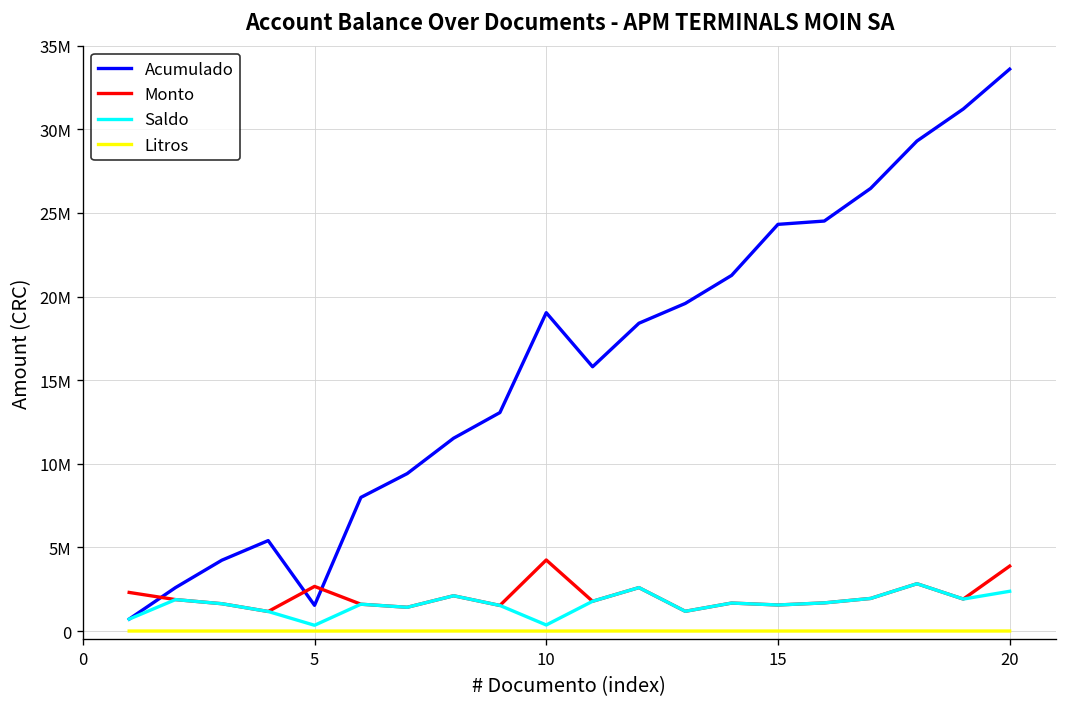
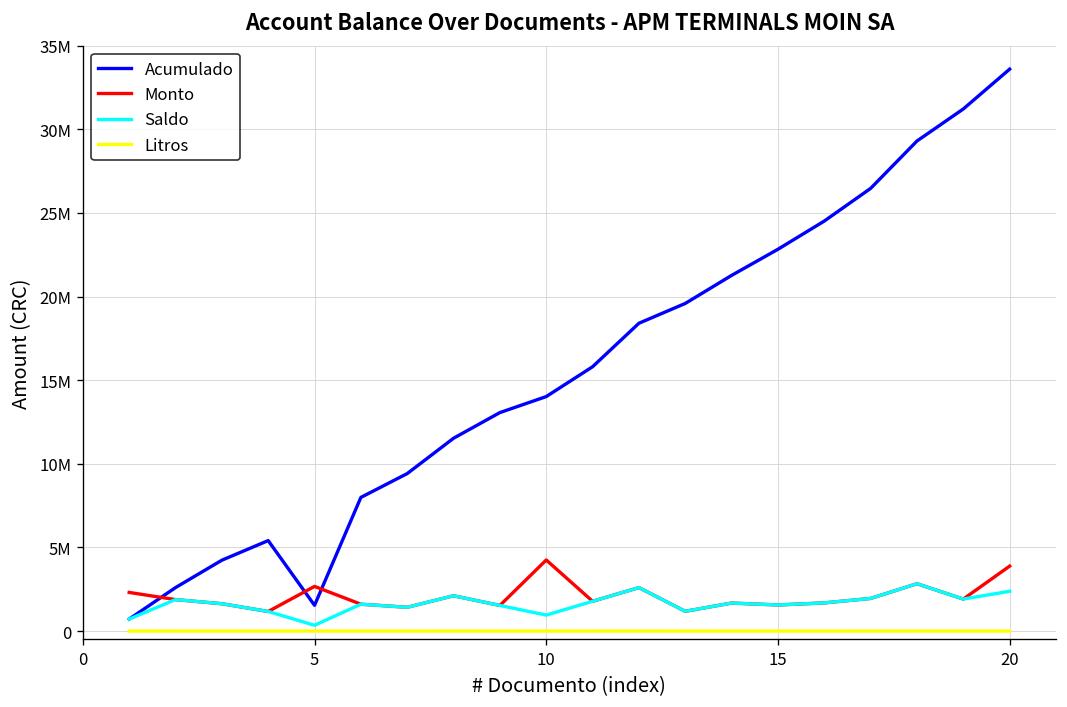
  {
    "Acumulado": {
      "5": 1500000,
-     "10": 19000000,
-     "15": 24300000,
+     "10": 14000000,
+     "15": 22800000,
      "20": 33600000
    },
    "Monto": {
      "5": 2700000,
      "10": 4300000,
      "20": 3900000
    },
    "Saldo": {
      "5": 300000,
-     "10": 400000,
+     "10": 1000000,
      "20": 2400000
    },
    "Litros": {
      "5": 0,
      "10": 0,
      "15": 0,
      "20": 0
    }
  }
